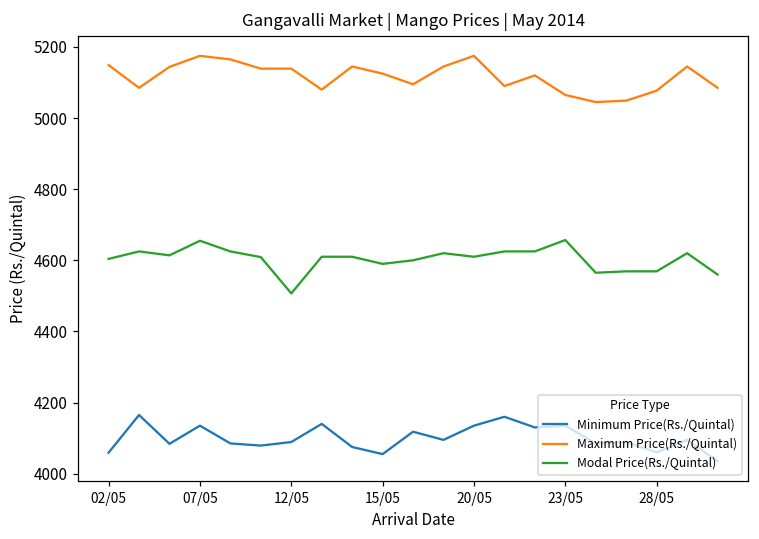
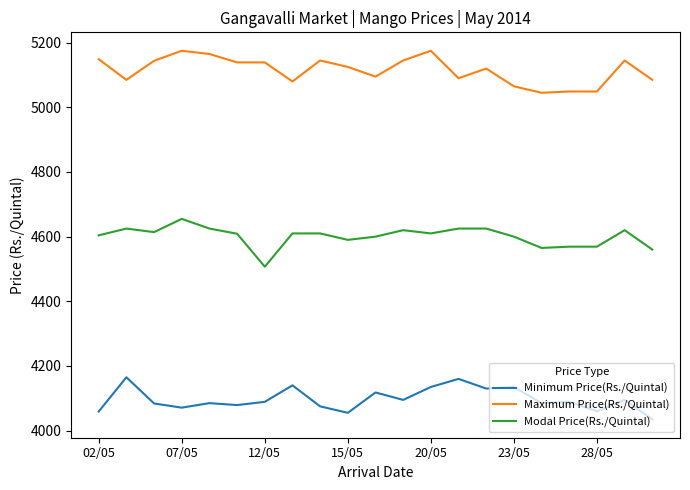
  {
    "Minimum Price(Rs./Quintal)": {
      "02/05": 4060,
-     "07/05": 4140,
+     "07/05": 4070,
      "12/05": 4090,
      "15/05": 4060,
      "20/05": 4140
    },
    "Maximum Price(Rs./Quintal)": {
      "02/05": 5150,
      "07/05": 5180,
      "12/05": 5140,
      "15/05": 5130,
      "20/05": 5180,
      "23/05": 5070,
-     "28/05": 5080
+     "28/05": 5050
    },
    "Modal Price(Rs./Quintal)": {
      "02/05": 4600,
      "07/05": 4660,
      "12/05": 4510,
      "15/05": 4590,
      "20/05": 4610,
-     "23/05": 4660,
+     "23/05": 4600,
      "28/05": 4570
    }
  }
